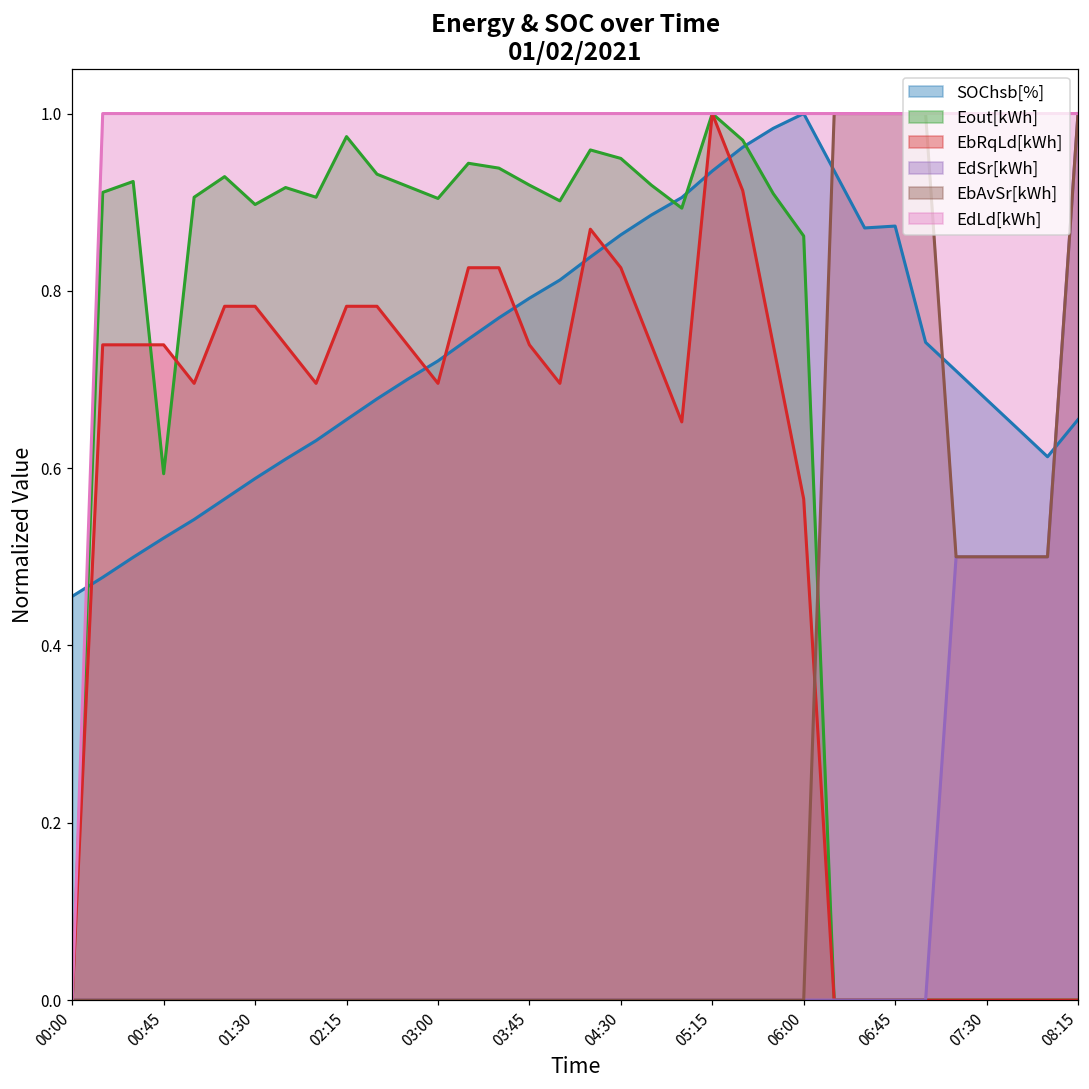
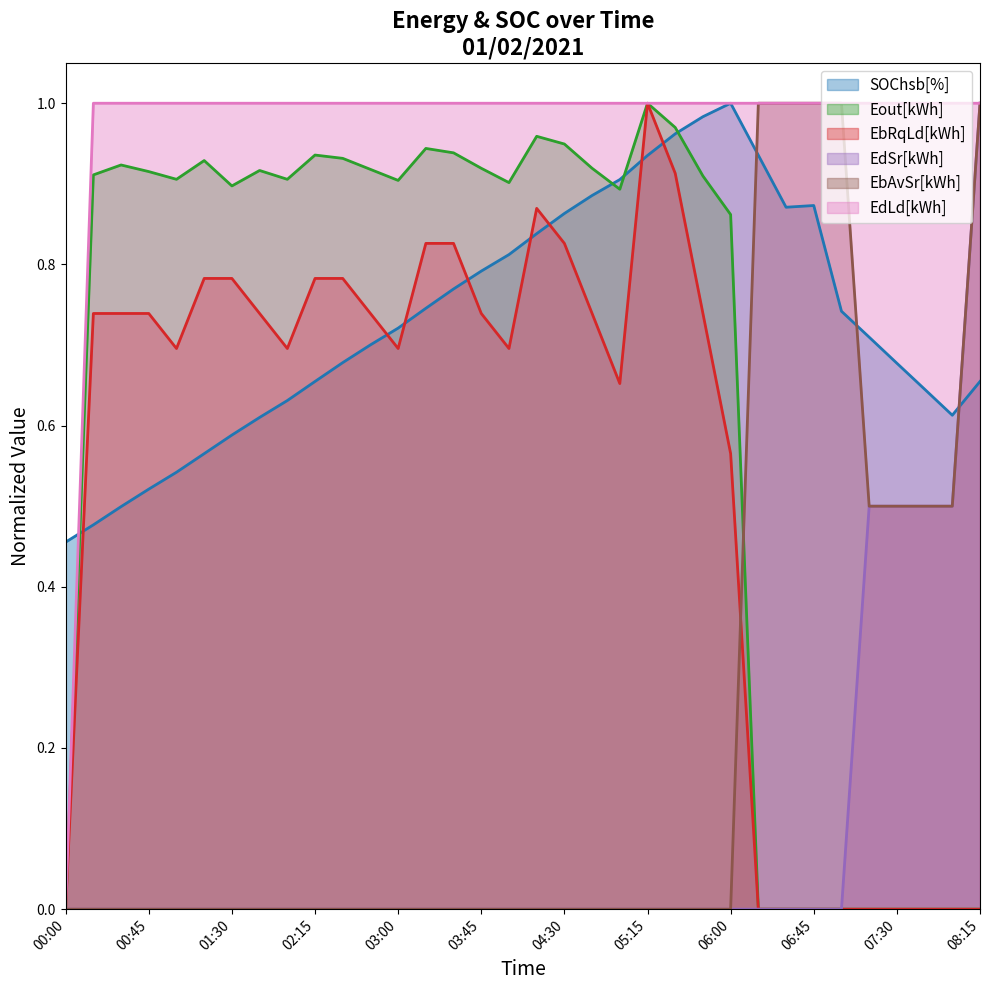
  {
    "SOChsb[%]": {
      "00:00": 0.46,
      "00:45": 0.52,
      "01:30": 0.59,
      "02:15": 0.65,
      "03:00": 0.72,
      "03:45": 0.79,
      "04:30": 0.86,
      "05:15": 0.94,
      "06:45": 0.87,
      "07:30": 0.68,
      "08:15": 0.65
    },
    "Eout[kWh]": {
-     "00:45": 0.59,
+     "00:45": 0.92,
      "01:30": 0.90,
-     "02:15": 0.97,
+     "02:15": 0.94,
      "03:00": 0.90,
      "03:45": 0.92,
      "04:30": 0.95,
      "06:00": 0.86
    }
  }
